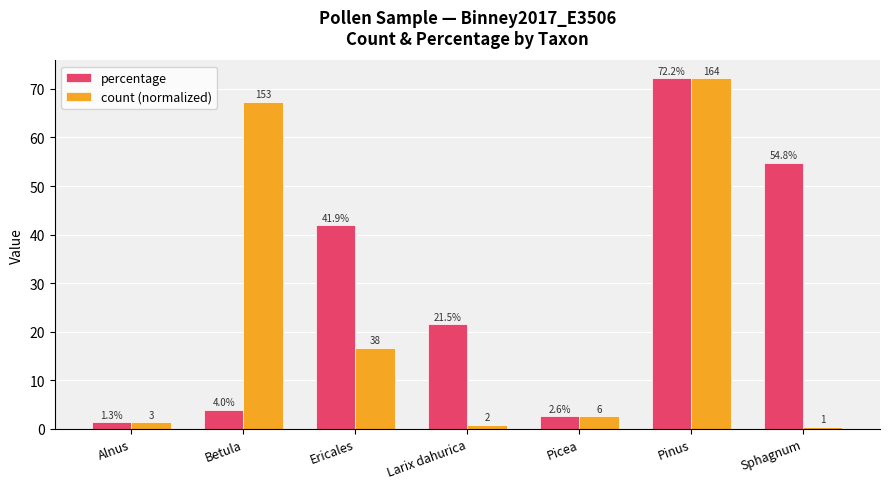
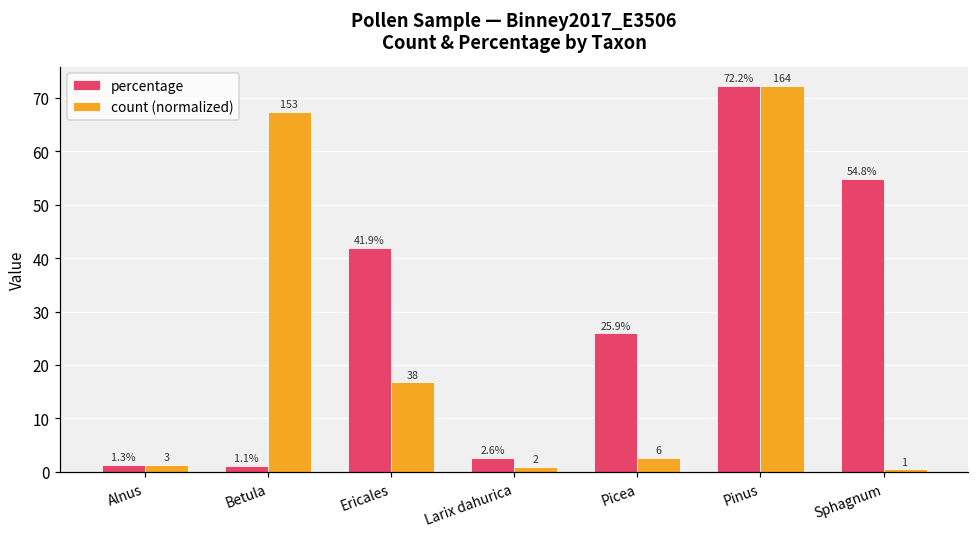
  {
    "percentage": {
      "Alnus": "1.3%",
-     "Betula": "4.0%",
+     "Betula": "1.1%",
      "Ericales": "41.9%",
-     "Larix dahurica": "21.5%",
-     "Picea": "2.6%",
+     "Larix dahurica": "2.6%",
+     "Picea": "25.9%",
      "Pinus": "72.2%",
      "Sphagnum": "54.8%"
    }
  }
